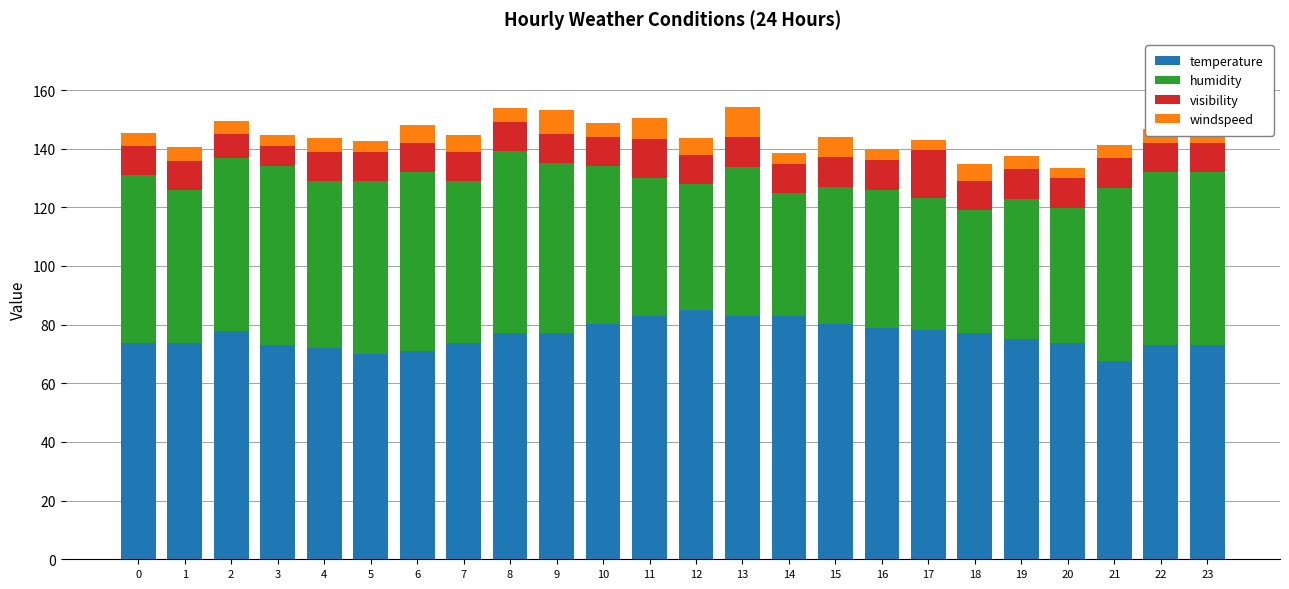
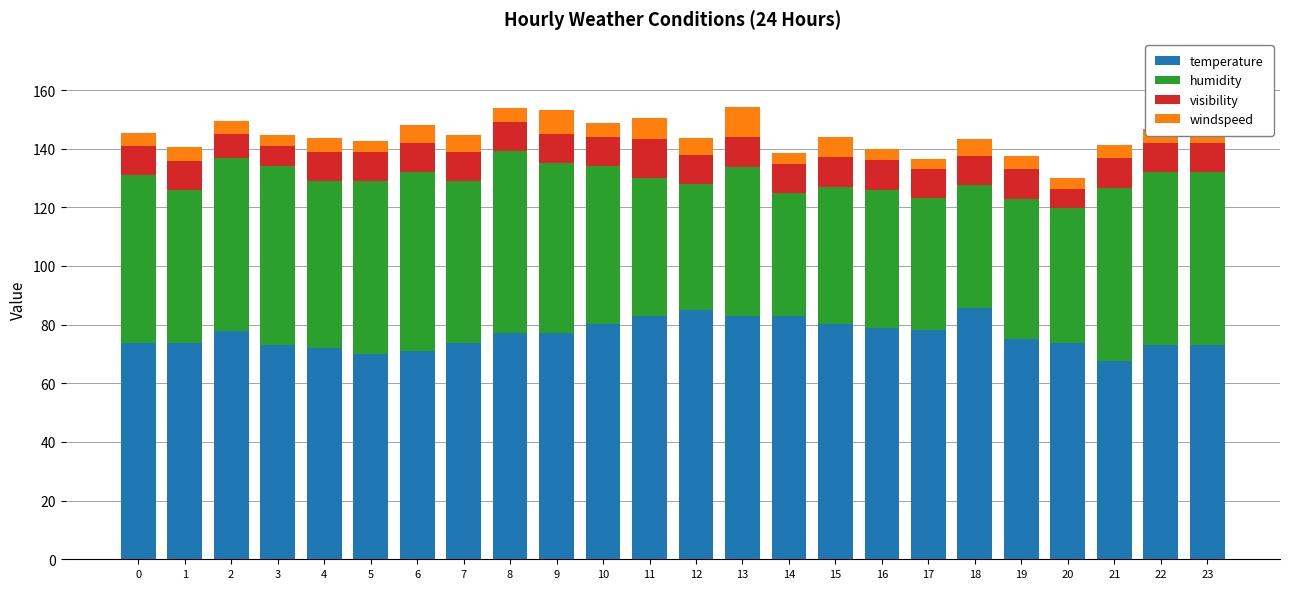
  {
    "temperature": {
      "0": 74,
      "1": 74,
      "2": 78,
      "3": 73,
      "4": 72,
      "5": 70,
      "6": 71,
      "7": 74,
      "8": 77,
      "9": 77,
      "10": 80,
      "11": 83,
      "12": 85,
      "13": 83,
      "14": 83,
      "15": 80,
      "16": 79,
      "17": 78,
-     "18": 77,
+     "18": 86,
      "19": 75,
      "20": 74,
      "21": 68,
      "22": 73,
      "23": 73
    },
    "humidity": {
      "0": 57,
      "1": 52,
      "2": 59,
      "3": 61,
      "4": 57,
      "5": 59,
      "6": 61,
      "7": 55,
      "8": 62,
      "9": 58,
      "10": 54,
      "11": 47,
      "12": 43,
      "13": 51,
      "14": 42,
      "15": 47,
      "16": 47,
      "17": 45,
      "18": 42,
      "19": 48,
      "20": 46,
      "21": 59,
      "22": 59,
      "23": 59
    },
    "visibility": {
      "0": 10,
      "1": 10,
      "2": 8,
      "3": 7,
      "4": 10,
      "5": 10,
      "6": 10,
      "7": 10,
      "8": 10,
      "9": 10,
      "10": 10,
      "11": 14,
      "12": 10,
      "13": 10,
      "14": 10,
      "15": 10,
      "16": 10,
-     "17": 16,
+     "17": 10,
      "18": 10,
      "19": 10,
-     "20": 10,
+     "20": 7,
      "21": 10,
      "22": 10,
      "23": 10
    },
    "windspeed": {
      "0": 5,
      "1": 5,
      "2": 5,
      "3": 4,
      "4": 5,
      "5": 4,
      "6": 6,
      "7": 6,
      "8": 5,
      "9": 8,
      "10": 5,
      "11": 7,
      "12": 6,
      "13": 10,
      "14": 4,
      "15": 7,
      "16": 4,
      "17": 4,
      "18": 6,
      "19": 5,
      "20": 4,
      "21": 5
    }
  }
